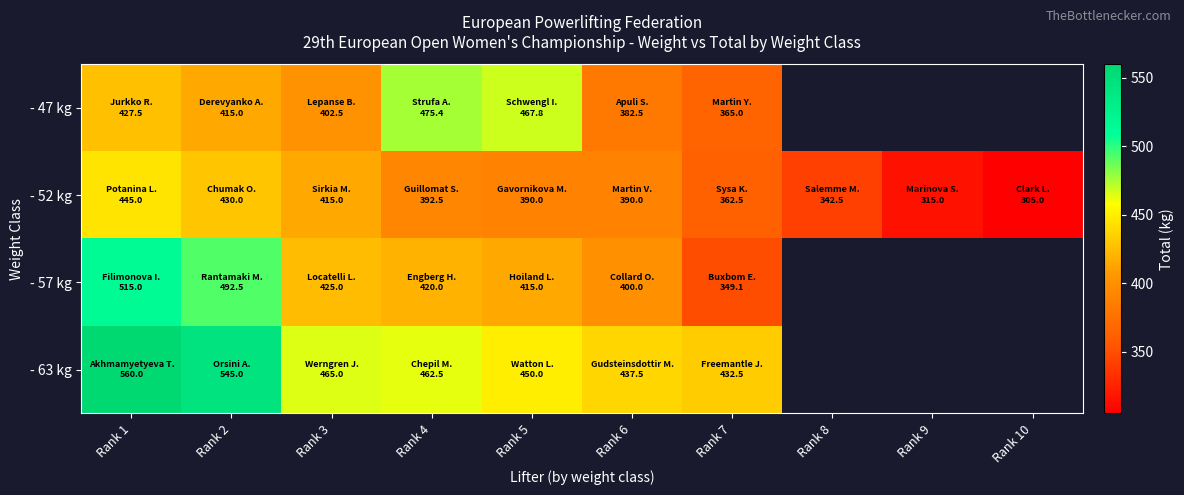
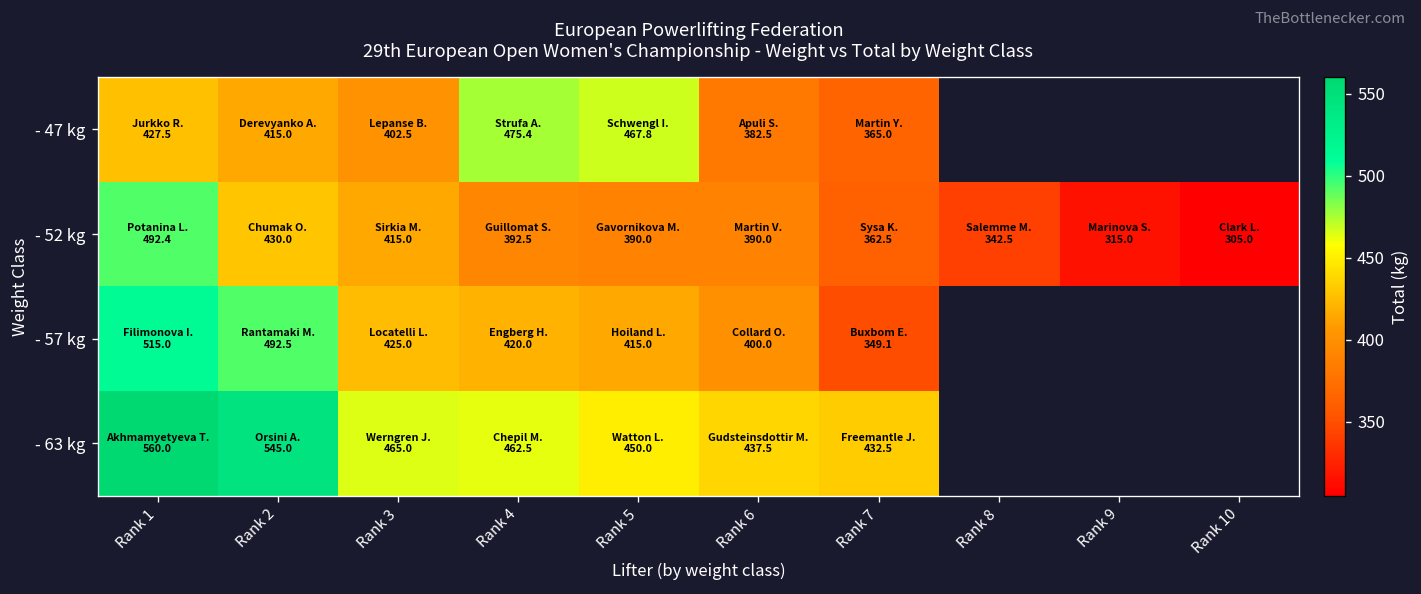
  {
    "- 47 kg": {
      "Rank 1": 427.5,
      "Rank 2": 415.0,
      "Rank 3": 402.5,
      "Rank 4": 475.4,
      "Rank 5": 467.8,
      "Rank 6": 382.5,
      "Rank 7": 365.0
    },
    "- 52 kg": {
-     "Rank 1": 445.0,
+     "Rank 1": 492.4,
      "Rank 2": 430.0,
      "Rank 3": 415.0,
      "Rank 4": 392.5,
      "Rank 5": 390.0,
      "Rank 6": 390.0,
      "Rank 7": 362.5,
      "Rank 8": 342.5,
      "Rank 9": 315.0,
      "Rank 10": 305.0
    },
    "- 57 kg": {
      "Rank 1": 515.0,
      "Rank 2": 492.5,
      "Rank 3": 425.0,
      "Rank 4": 420.0,
      "Rank 5": 415.0,
      "Rank 6": 400.0,
      "Rank 7": 349.1
    },
    "- 63 kg": {
      "Rank 1": 560.0,
      "Rank 2": 545.0,
      "Rank 3": 465.0,
      "Rank 4": 462.5,
      "Rank 5": 450.0,
      "Rank 6": 437.5,
      "Rank 7": 432.5
    }
  }
